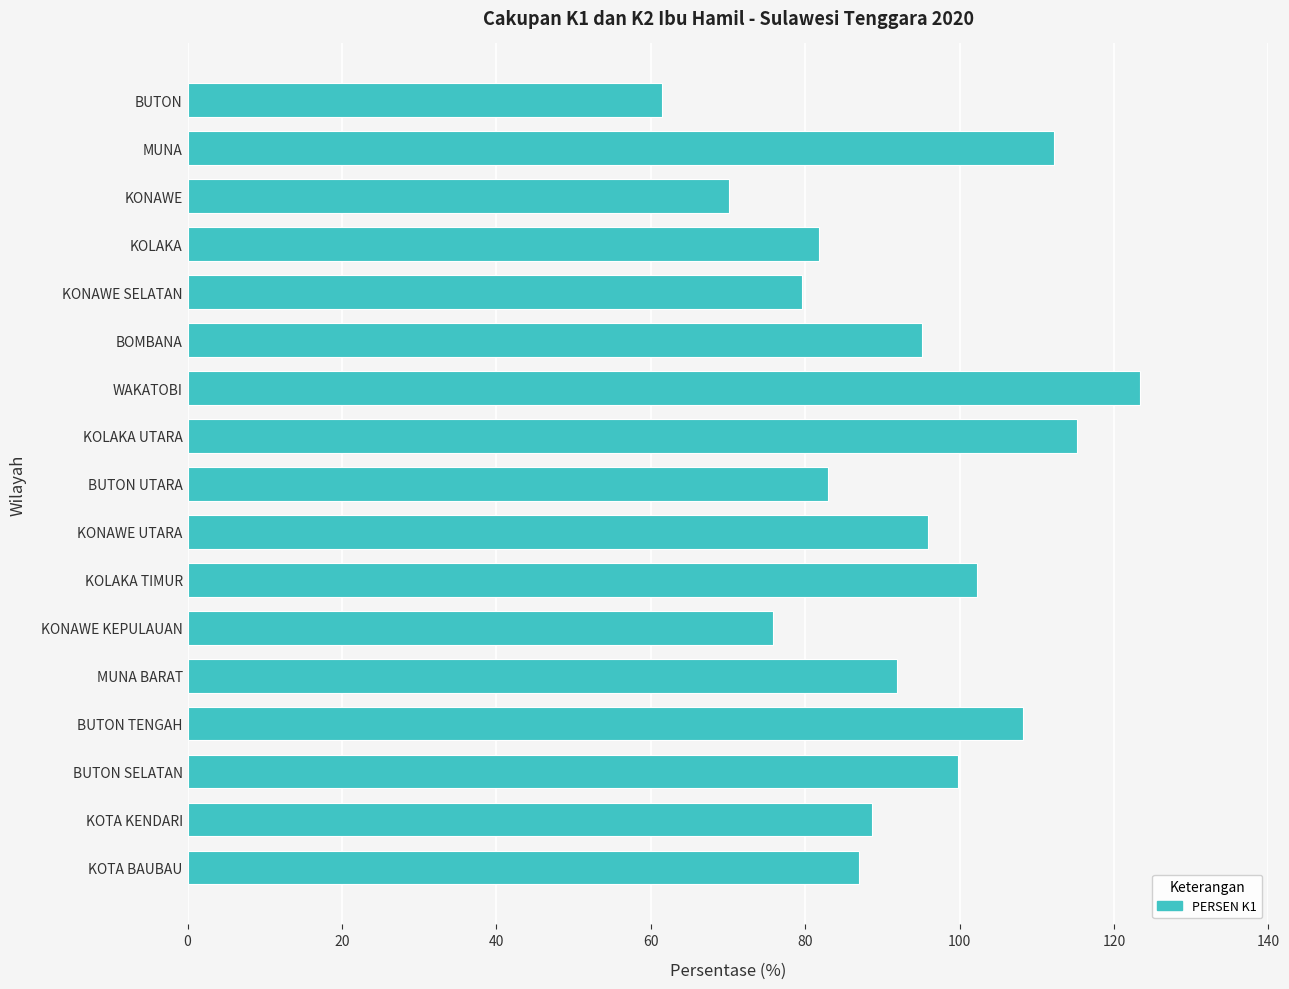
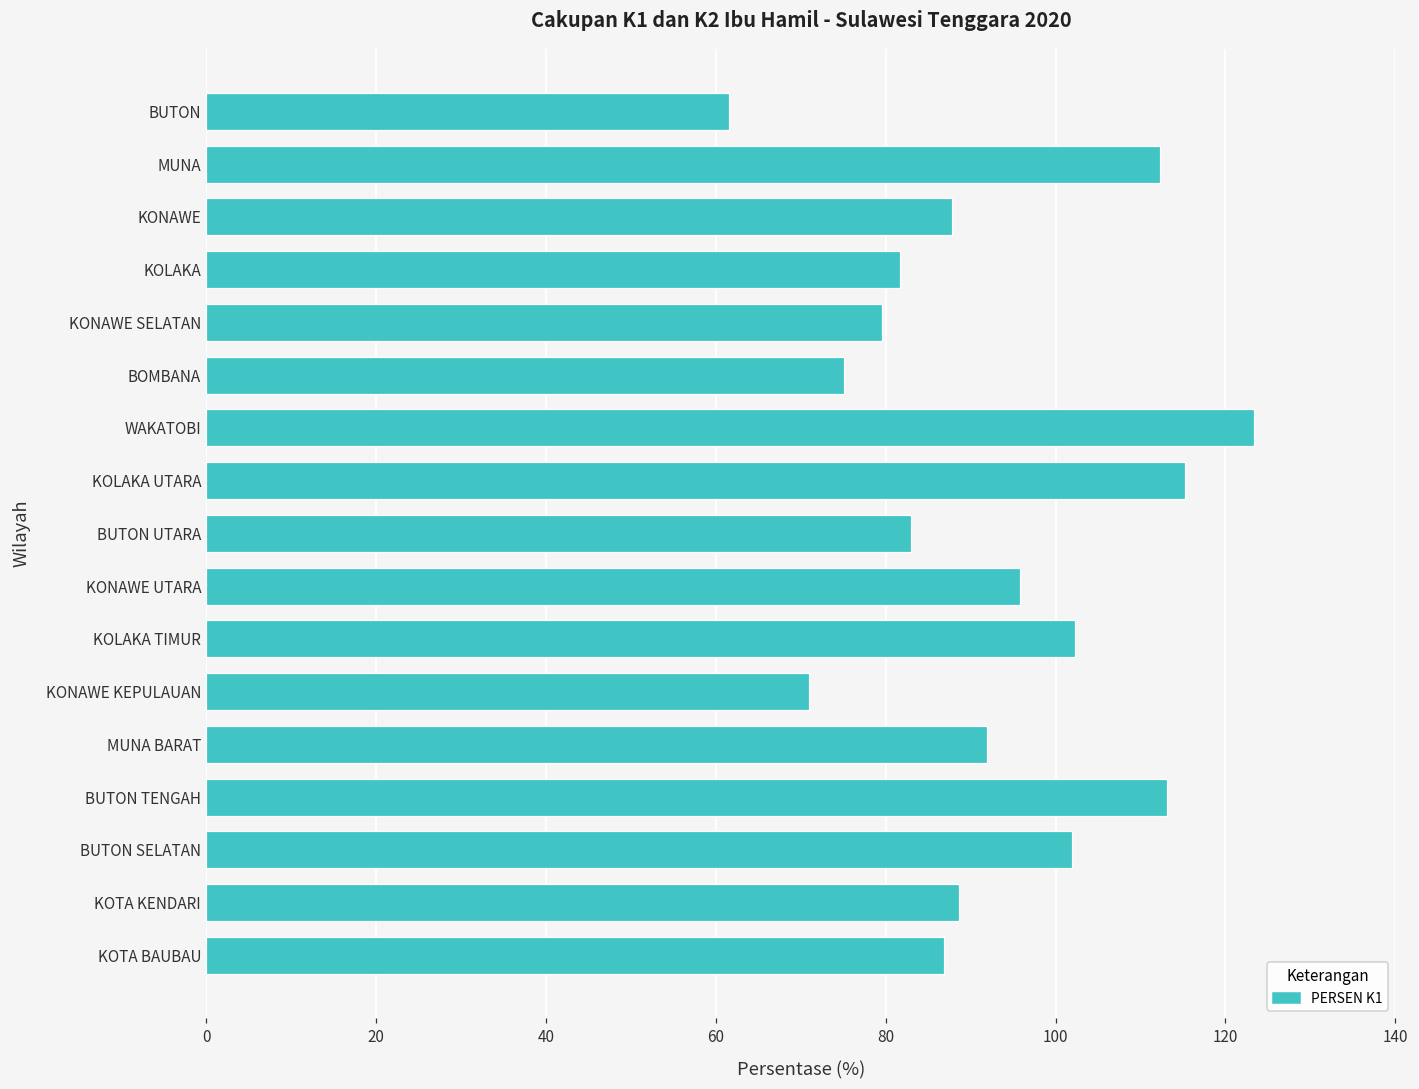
  {
    "BUTON": 62,
    "MUNA": 112,
-   "KONAWE": 70,
+   "KONAWE": 88,
    "KOLAKA": 82,
    "KONAWE SELATAN": 80,
-   "BOMBANA": 95,
+   "BOMBANA": 75,
    "WAKATOBI": 123,
    "KOLAKA UTARA": 115,
    "BUTON UTARA": 83,
    "KONAWE UTARA": 96,
    "KOLAKA TIMUR": 102,
-   "KONAWE KEPULAUAN": 76,
+   "KONAWE KEPULAUAN": 71,
    "MUNA BARAT": 92,
-   "BUTON TENGAH": 108,
-   "BUTON SELATAN": 100,
+   "BUTON TENGAH": 113,
+   "BUTON SELATAN": 102,
    "KOTA KENDARI": 89,
    "KOTA BAUBAU": 87
  }
